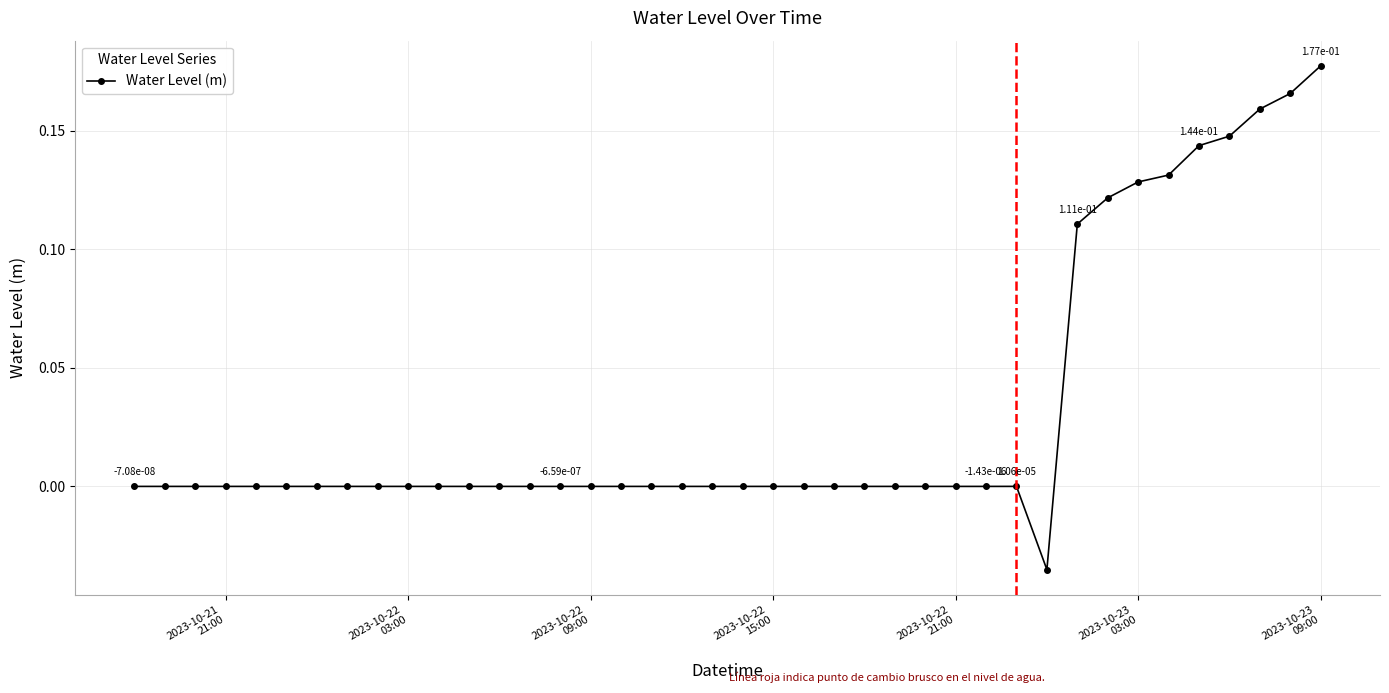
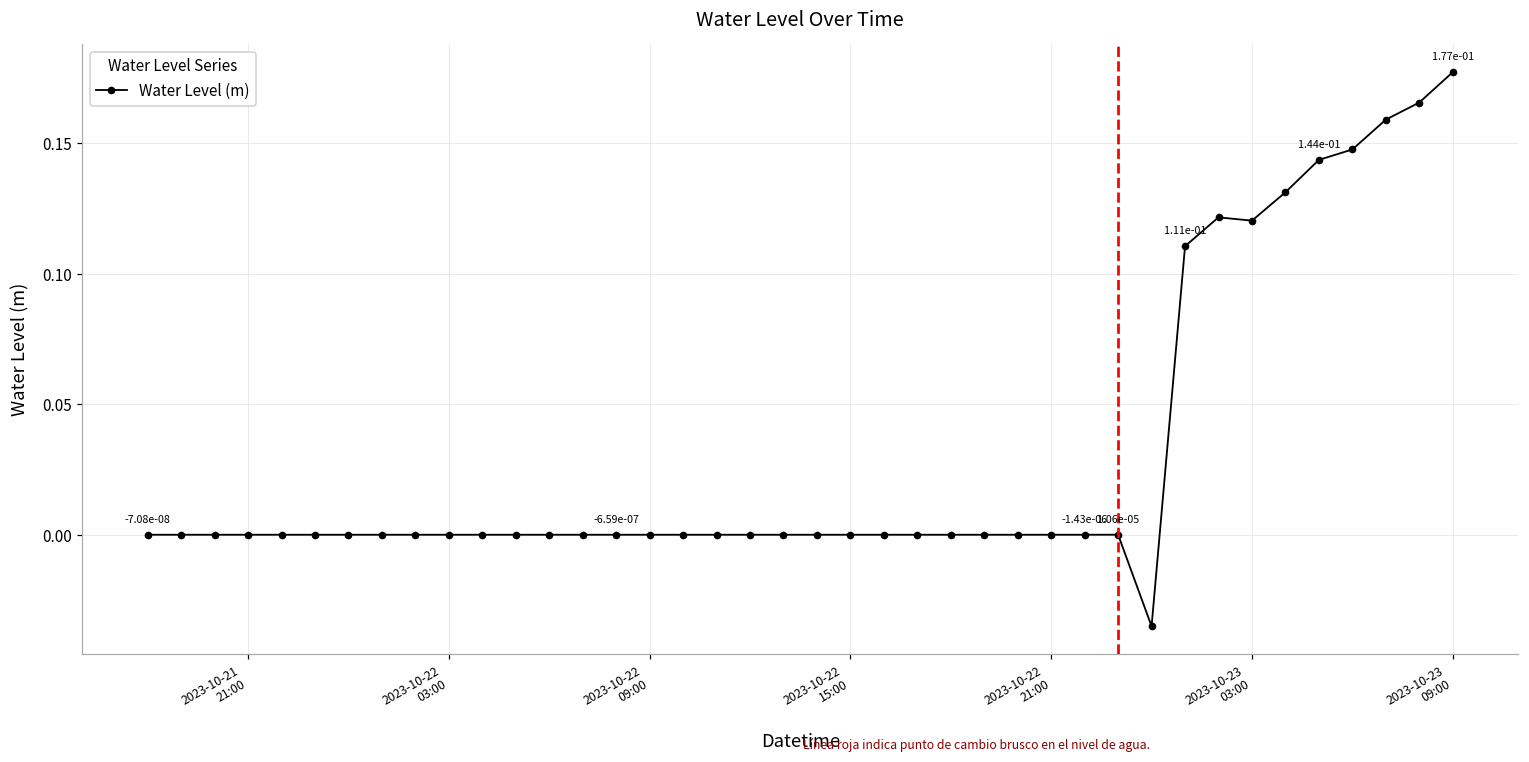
  {
    "2023-10-21 21:00": 0.000,
    "2023-10-22 03:00": 0.000,
    "2023-10-22 15:00": 0.000,
-   "2023-10-23 03:00": 0.128
+   "2023-10-23 03:00": 0.120
  }
